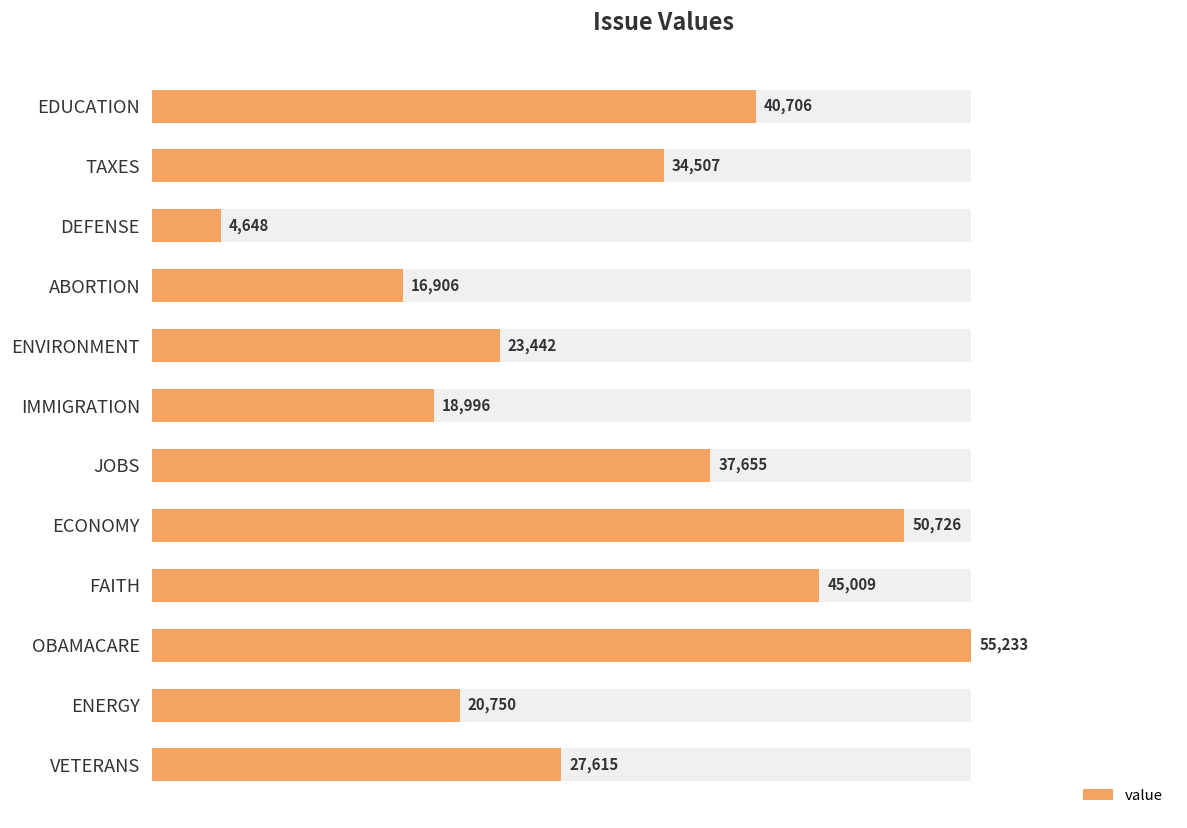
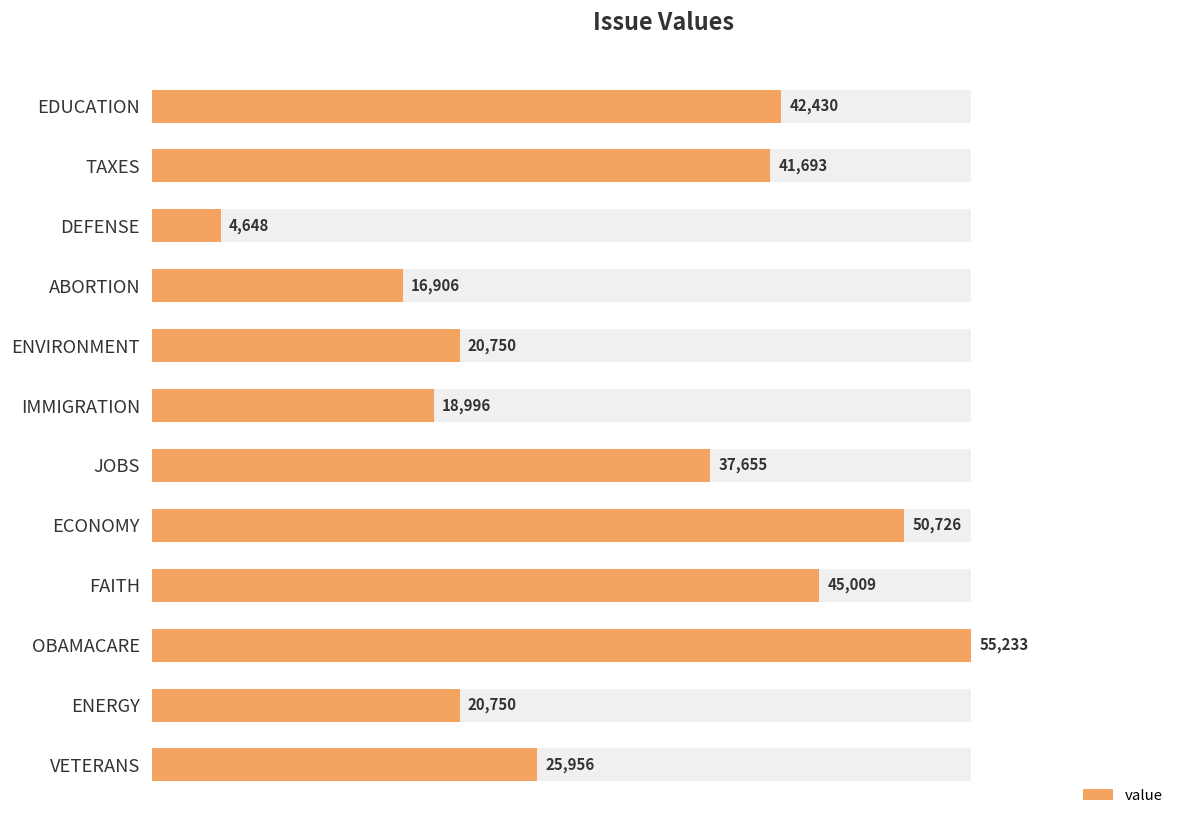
  {
    "value": {
-     "EDUCATION": "40,706",
-     "TAXES": "34,507",
-     "ENVIRONMENT": "23,442",
+     "EDUCATION": "42,430",
+     "TAXES": "41,693",
+     "ENVIRONMENT": "20,750",
      "OBAMACARE": "55,233",
-     "VETERANS": "27,615"
+     "VETERANS": "25,956"
    }
  }
